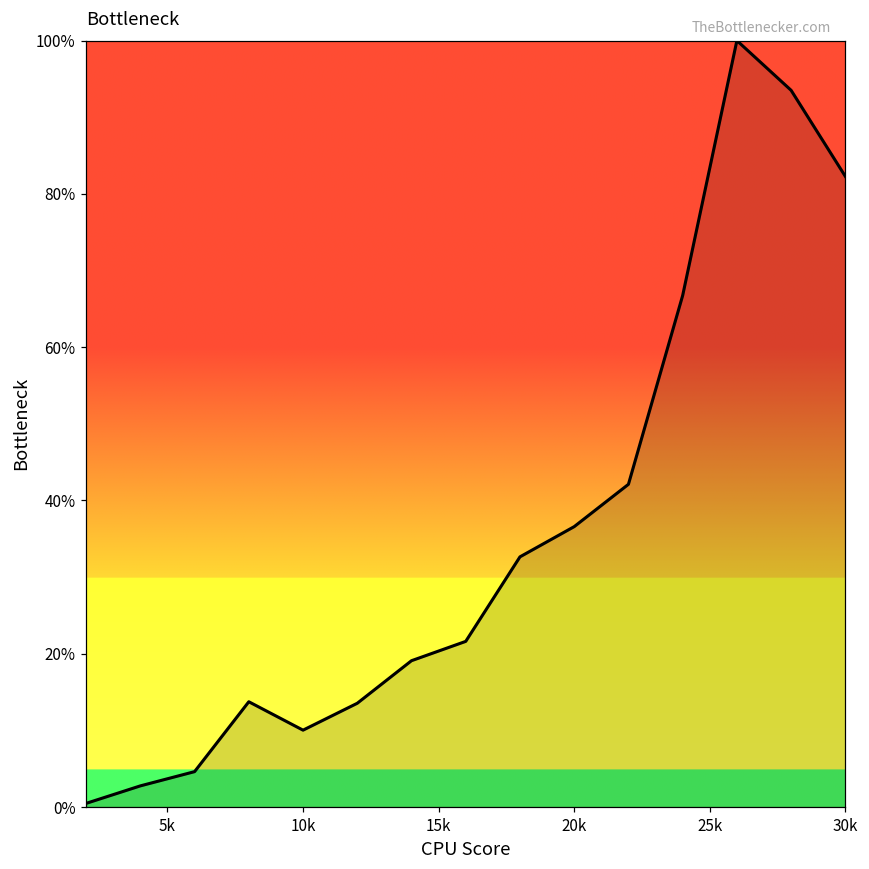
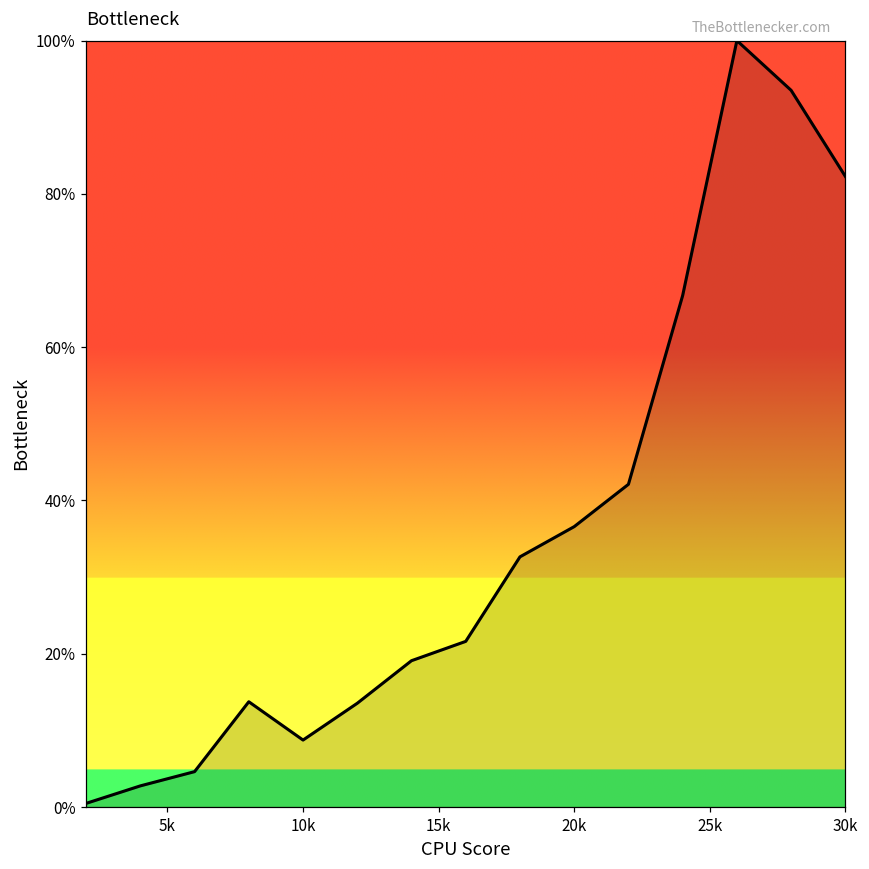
  {
-   "10k": "10%",
+   "10k": "9%",
    "20k": "37%",
    "30k": "82%"
  }
